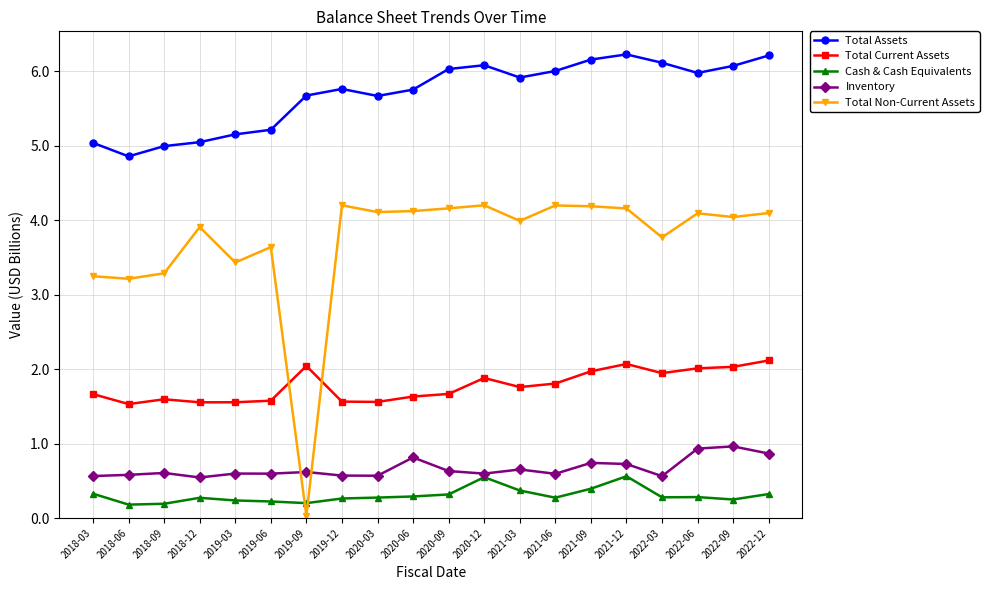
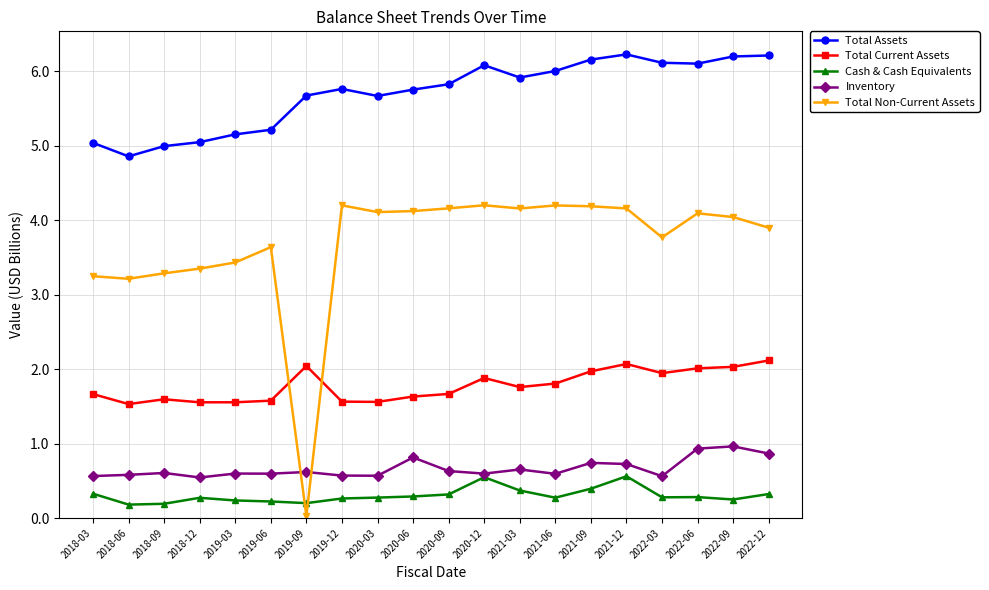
  {
    "Total Assets": {
      "2018-03": 5.0,
      "2018-06": 4.9,
      "2018-09": 5.0,
      "2018-12": 5.1,
      "2019-03": 5.2,
      "2019-06": 5.2,
      "2019-09": 5.7,
      "2019-12": 5.8,
      "2020-03": 5.7,
      "2020-06": 5.8,
-     "2020-09": 6.0,
+     "2020-09": 5.8,
      "2020-12": 6.1,
      "2021-03": 5.9,
      "2021-06": 6.0,
      "2021-09": 6.2,
      "2021-12": 6.2,
      "2022-03": 6.1,
-     "2022-06": 6.0,
-     "2022-09": 6.1,
+     "2022-06": 6.1,
+     "2022-09": 6.2,
      "2022-12": 6.2
    },
    "Total Current Assets": {
      "2018-03": 1.7,
      "2018-06": 1.5,
      "2018-09": 1.6,
      "2018-12": 1.6,
      "2019-03": 1.6,
      "2019-06": 1.6,
      "2019-09": 2.0,
      "2019-12": 1.6,
      "2020-03": 1.6,
      "2020-06": 1.6,
      "2020-09": 1.7,
      "2020-12": 1.9,
      "2021-03": 1.8,
      "2021-06": 1.8,
      "2021-09": 2.0,
      "2021-12": 2.1,
      "2022-03": 1.9,
      "2022-06": 2.0,
      "2022-09": 2.0,
      "2022-12": 2.1
    },
    "Cash & Cash Equivalents": {
      "2018-03": 0.3,
      "2018-06": 0.2,
      "2018-09": 0.2,
      "2018-12": 0.3,
      "2019-03": 0.2,
      "2019-06": 0.2,
      "2019-09": 0.2,
      "2019-12": 0.3,
      "2020-03": 0.3,
      "2020-06": 0.3,
      "2020-09": 0.3,
      "2020-12": 0.5,
      "2021-03": 0.4,
      "2021-06": 0.3,
      "2021-09": 0.4,
      "2021-12": 0.6,
      "2022-03": 0.3,
      "2022-06": 0.3,
      "2022-09": 0.2,
      "2022-12": 0.3
    },
    "Inventory": {
      "2018-03": 0.6,
      "2018-06": 0.6,
      "2018-09": 0.6,
      "2018-12": 0.5,
      "2019-03": 0.6,
      "2019-06": 0.6,
      "2019-09": 0.6,
      "2019-12": 0.6,
      "2020-03": 0.6,
      "2020-06": 0.8,
      "2020-09": 0.6,
      "2020-12": 0.6,
      "2021-03": 0.7,
      "2021-06": 0.6,
      "2021-09": 0.7,
      "2021-12": 0.7,
      "2022-03": 0.6,
      "2022-06": 0.9,
      "2022-09": 1.0,
      "2022-12": 0.9
    },
    "Total Non-Current Assets": {
      "2018-03": 3.2,
      "2018-06": 3.2,
      "2018-09": 3.3,
-     "2018-12": 3.9,
+     "2018-12": 3.4,
      "2019-03": 3.4,
      "2019-06": 3.6,
      "2019-09": 0.0,
      "2019-12": 4.2,
      "2020-03": 4.1,
      "2020-06": 4.1,
      "2020-09": 4.2,
      "2020-12": 4.2,
-     "2021-03": 4.0,
+     "2021-03": 4.2,
      "2021-06": 4.2,
      "2021-09": 4.2,
      "2021-12": 4.2,
      "2022-03": 3.8,
      "2022-06": 4.1,
      "2022-09": 4.0,
-     "2022-12": 4.1
+     "2022-12": 3.9
    }
  }
